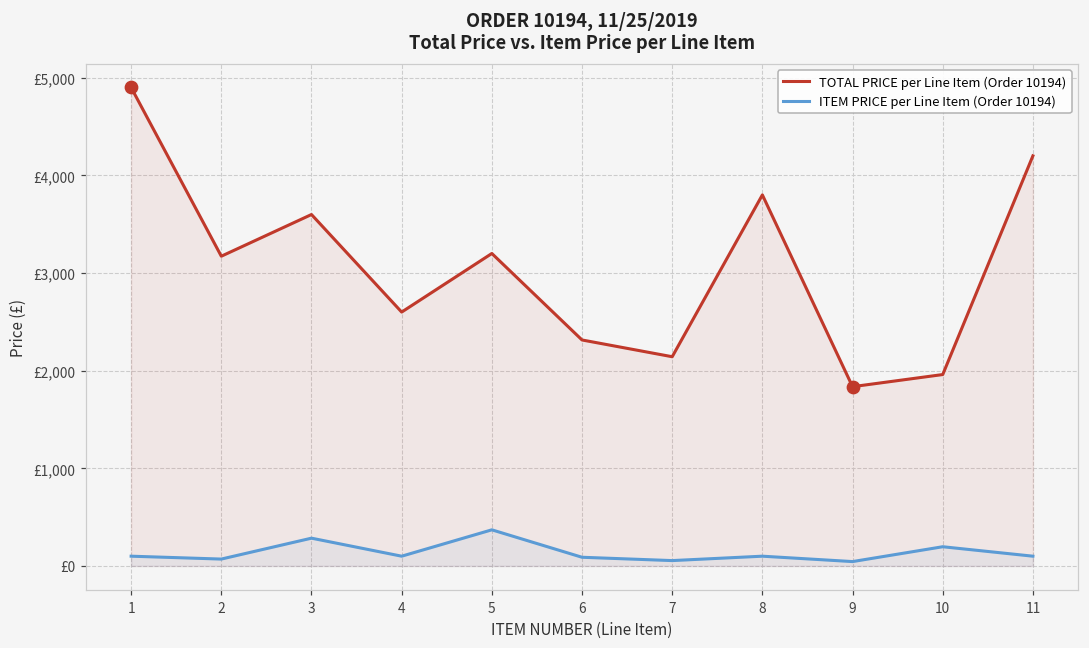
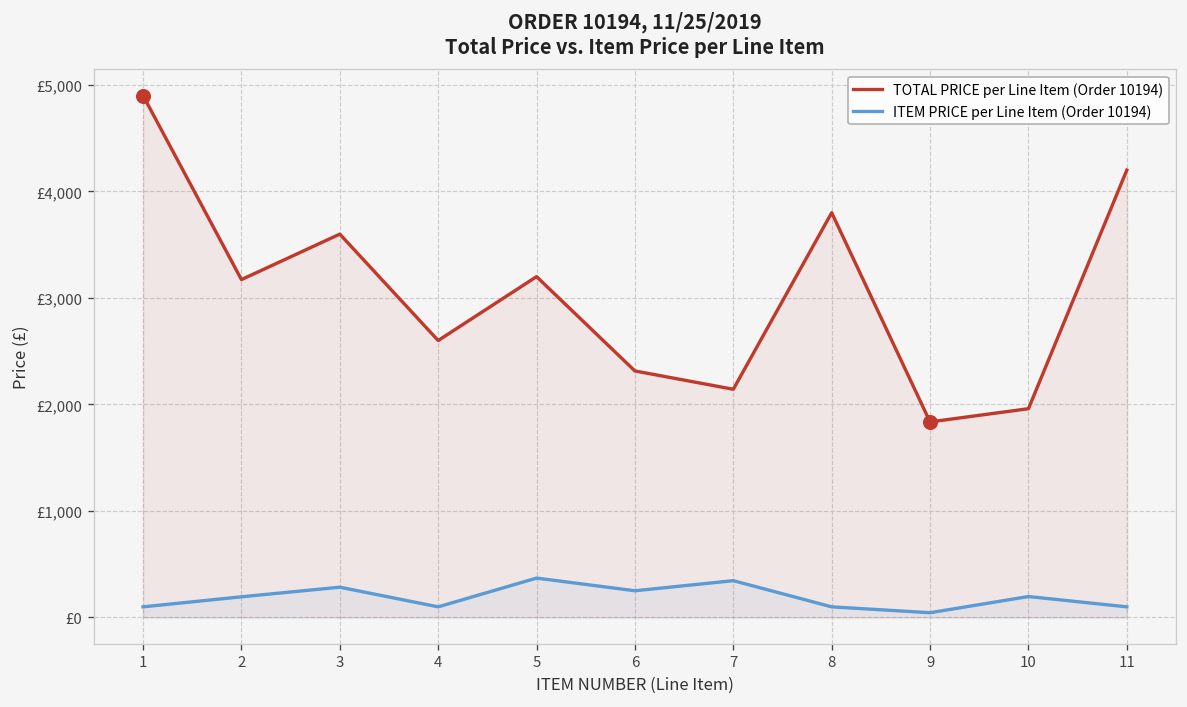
  {
    "ITEM PRICE per Line Item (Order 10194)": {
      "1": "£100",
-     "2": "£100",
+     "2": "£200",
      "3": "£300",
      "4": "£100",
      "5": "£400",
-     "6": "£100",
-     "7": "£100",
+     "6": "£300",
+     "7": "£300",
      "8": "£100",
      "9": "£0",
      "10": "£200",
      "11": "£100"
    }
  }
